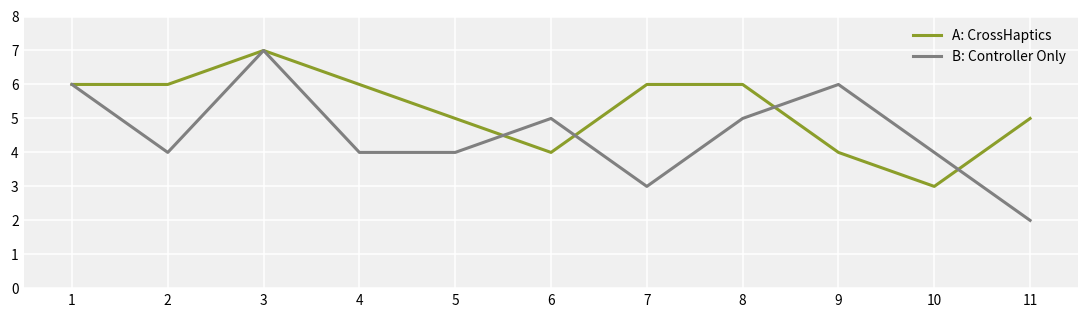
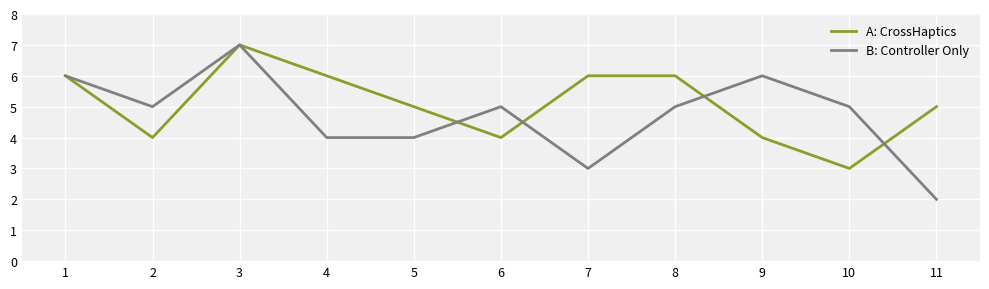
  {
    "A: CrossHaptics": {
-     "2": 6,
+     "2": 4,
      "4": 6,
      "5": 5,
      "6": 4,
      "7": 6,
      "8": 6,
      "9": 4,
      "10": 3,
      "11": 5
    },
    "B: Controller Only": {
-     "2": 4,
+     "2": 5,
      "4": 4,
      "5": 4,
      "6": 5,
      "7": 3,
      "8": 5,
      "9": 6,
-     "10": 4,
+     "10": 5,
      "11": 2
    }
  }
